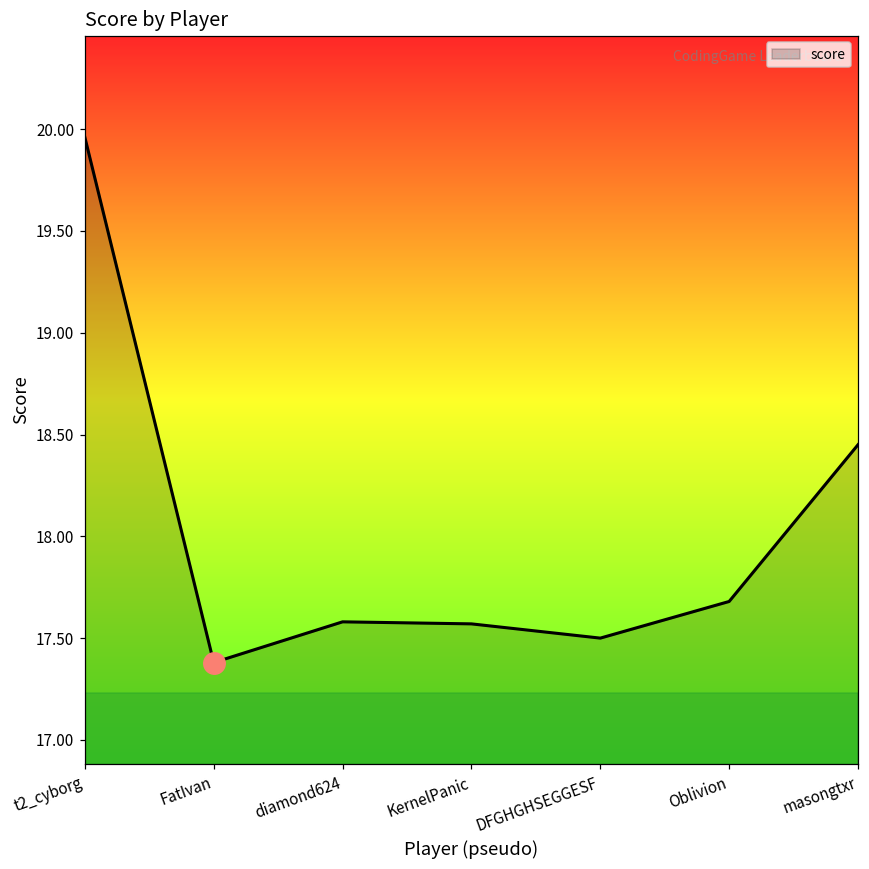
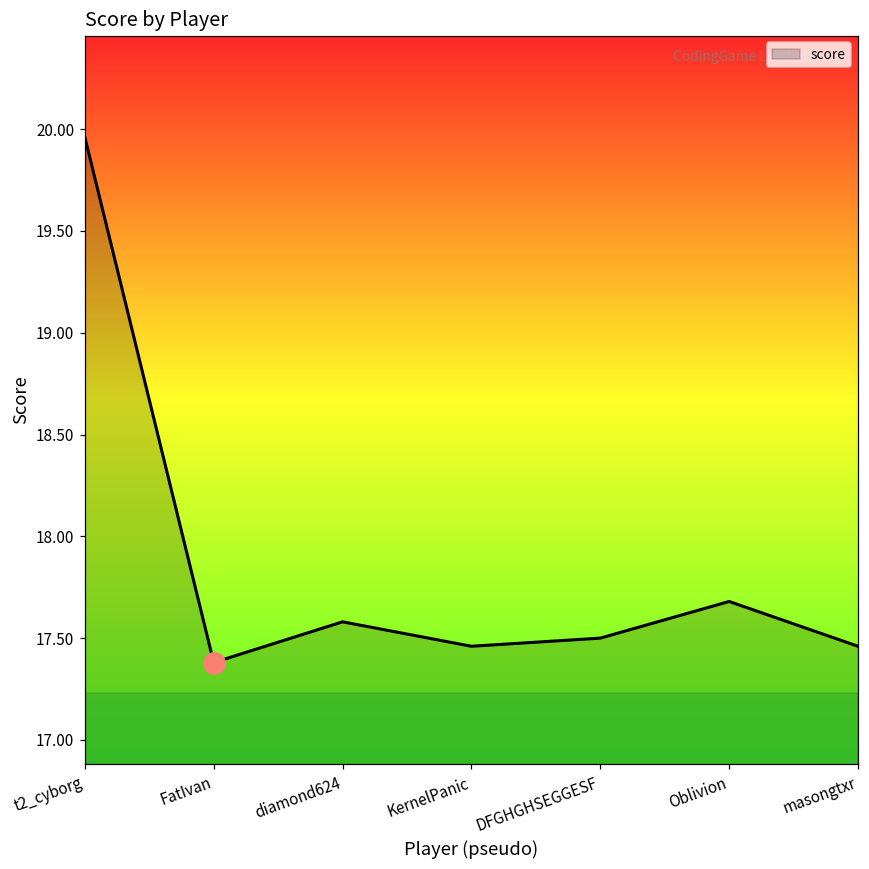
  {
    "score": {
      "t2_cyborg": 19.96,
      "diamond624": 17.58,
-     "KernelPanic": 17.57,
+     "KernelPanic": 17.46,
      "DFGHGHSEGGESF": 17.50,
      "Oblivion": 17.68,
-     "masongtxr": 18.45
+     "masongtxr": 17.46
    }
  }
